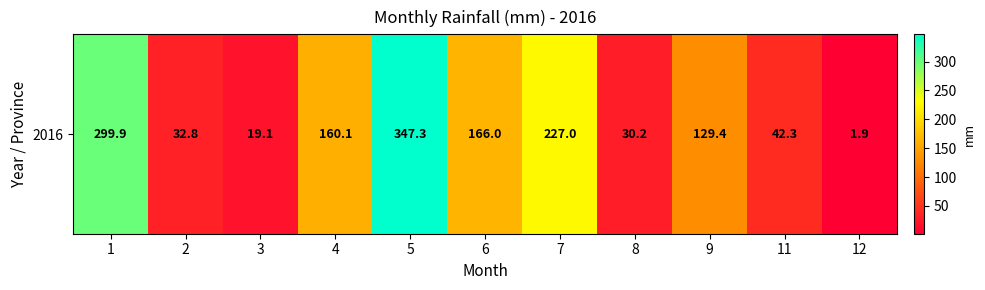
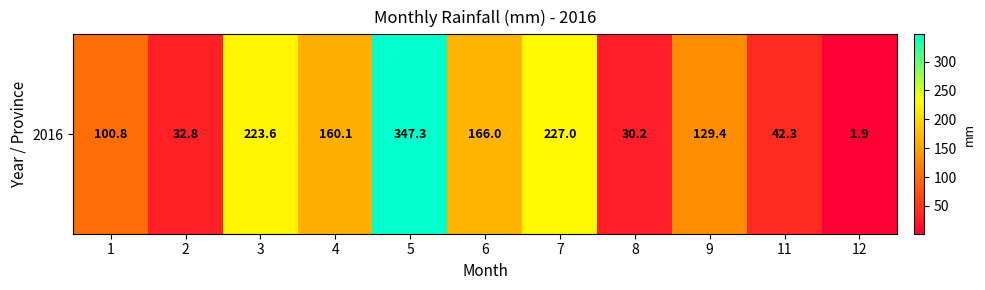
  {
    "2016": {
-     "1": 299.9,
+     "1": 100.8,
      "2": 32.8,
-     "3": 19.1,
+     "3": 223.6,
      "4": 160.1,
      "5": 347.3,
      "6": 166.0,
      "7": 227.0,
      "8": 30.2,
      "9": 129.4,
      "11": 42.3,
      "12": 1.9
    }
  }
